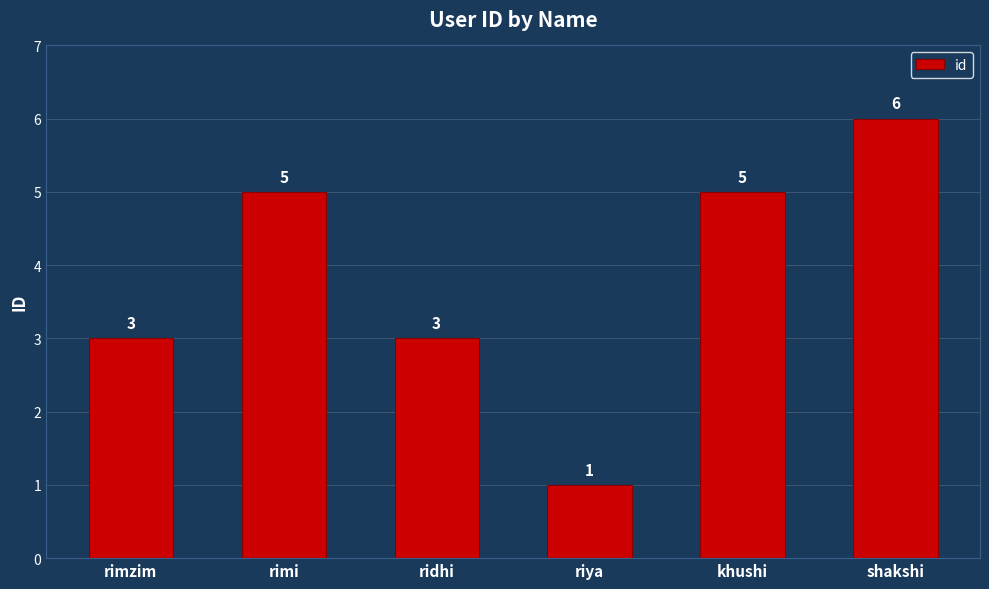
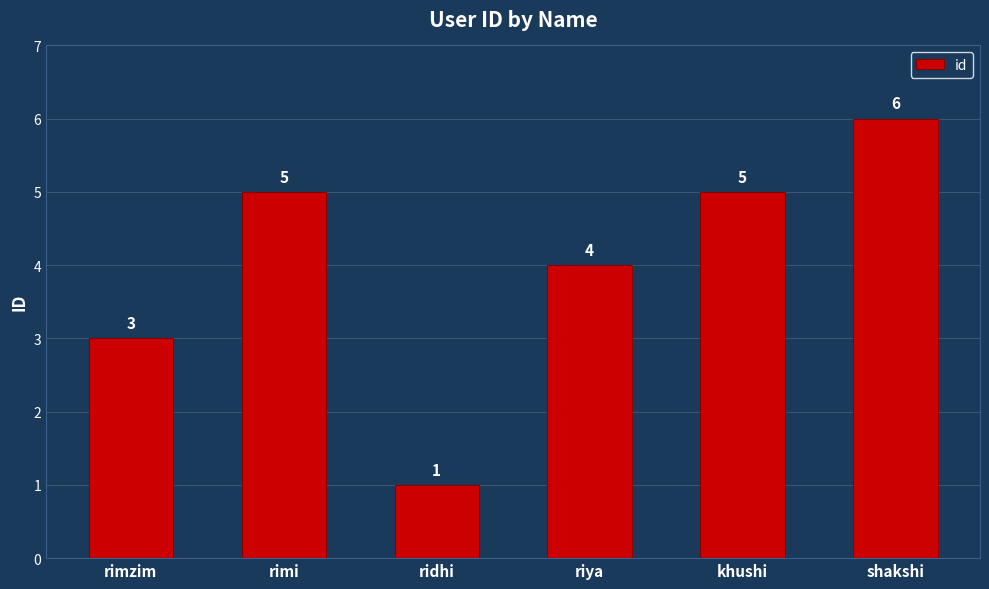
  {
    "rimzim": 3,
    "rimi": 5,
-   "ridhi": 3,
-   "riya": 1,
+   "ridhi": 1,
+   "riya": 4,
    "khushi": 5,
    "shakshi": 6
  }
